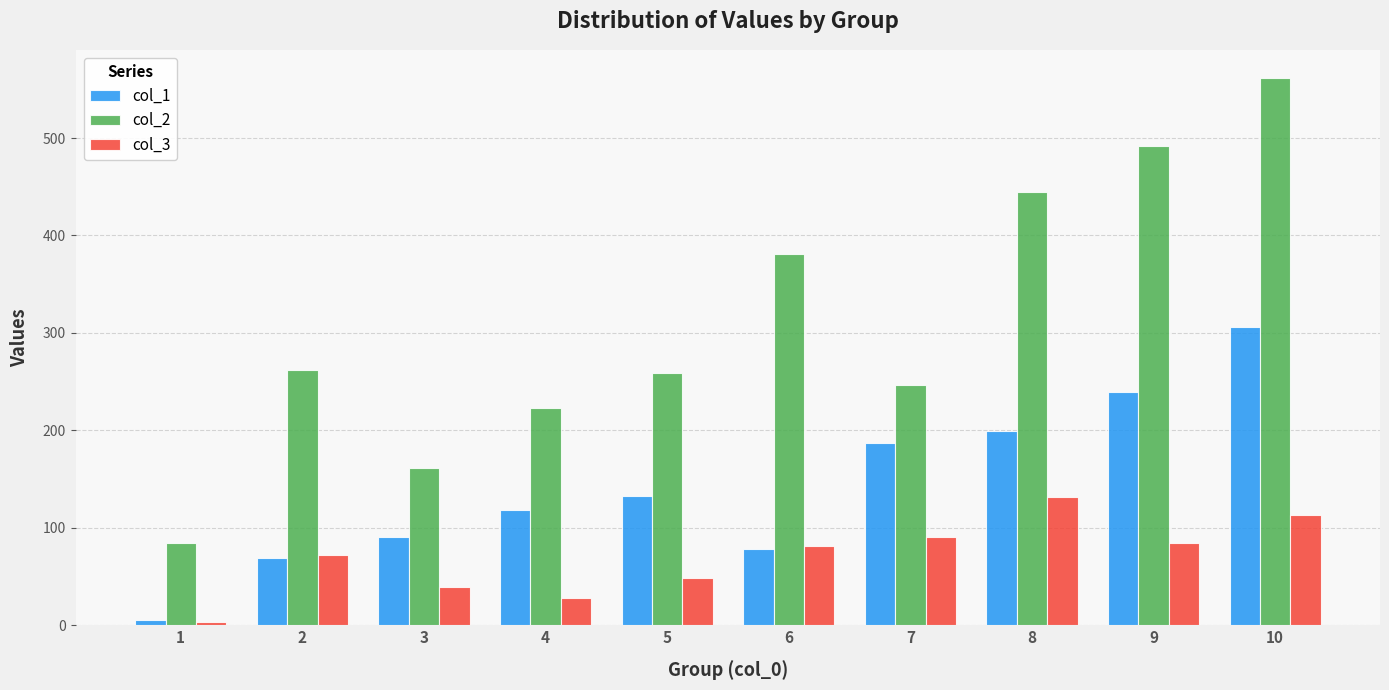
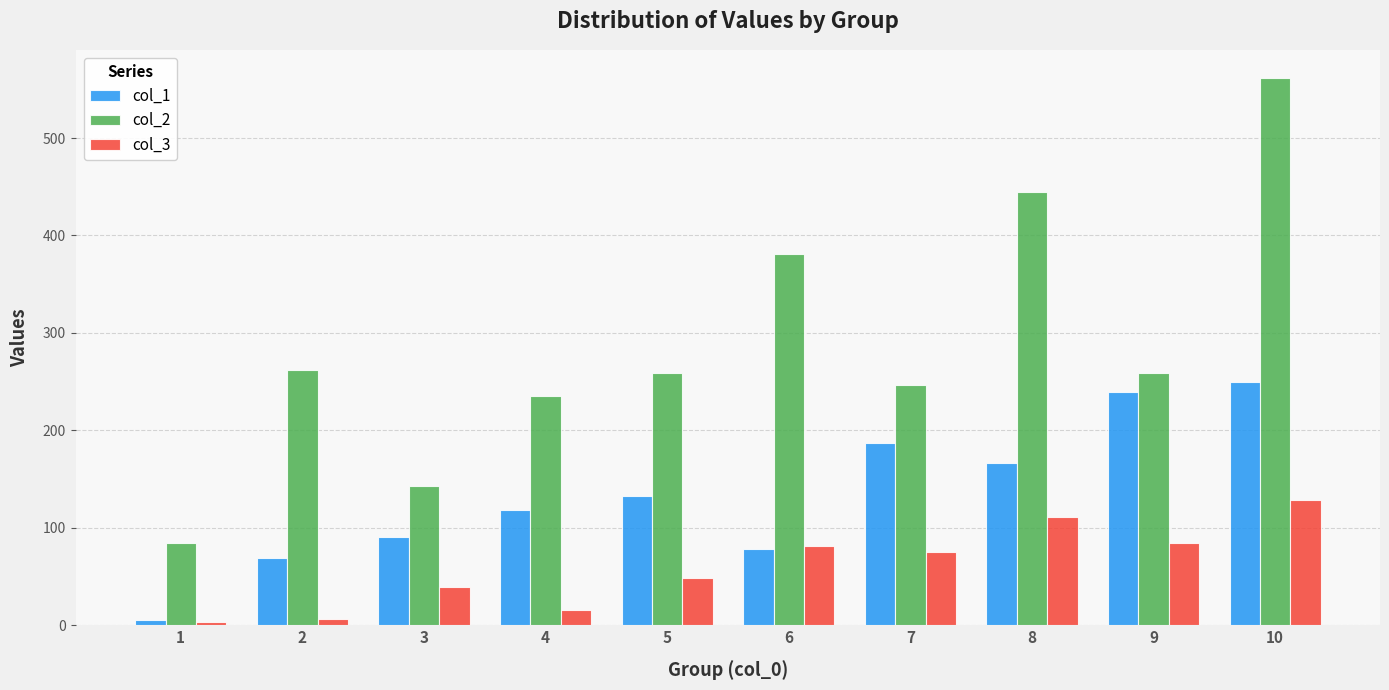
  {
    "col_1": {
      "1": 10,
      "2": 70,
      "3": 90,
      "4": 120,
      "5": 130,
      "6": 80,
      "7": 190,
-     "8": 200,
+     "8": 170,
      "9": 240,
-     "10": 310
+     "10": 250
    },
    "col_2": {
      "1": 80,
      "2": 260,
-     "3": 160,
-     "4": 220,
+     "3": 140,
+     "4": 240,
      "5": 260,
      "6": 380,
      "7": 250,
      "8": 450,
-     "9": 490,
+     "9": 260,
      "10": 560
    },
    "col_3": {
      "1": 0,
-     "2": 70,
+     "2": 10,
      "3": 40,
-     "4": 30,
+     "4": 20,
      "5": 50,
      "6": 80,
-     "7": 90,
-     "8": 130,
+     "7": 80,
+     "8": 110,
      "9": 80,
-     "10": 110
+     "10": 130
    }
  }
